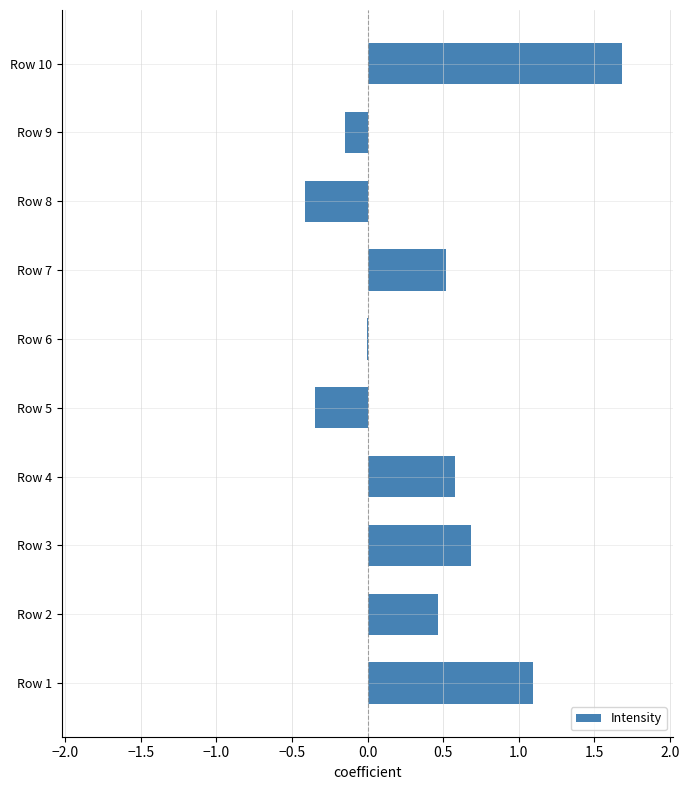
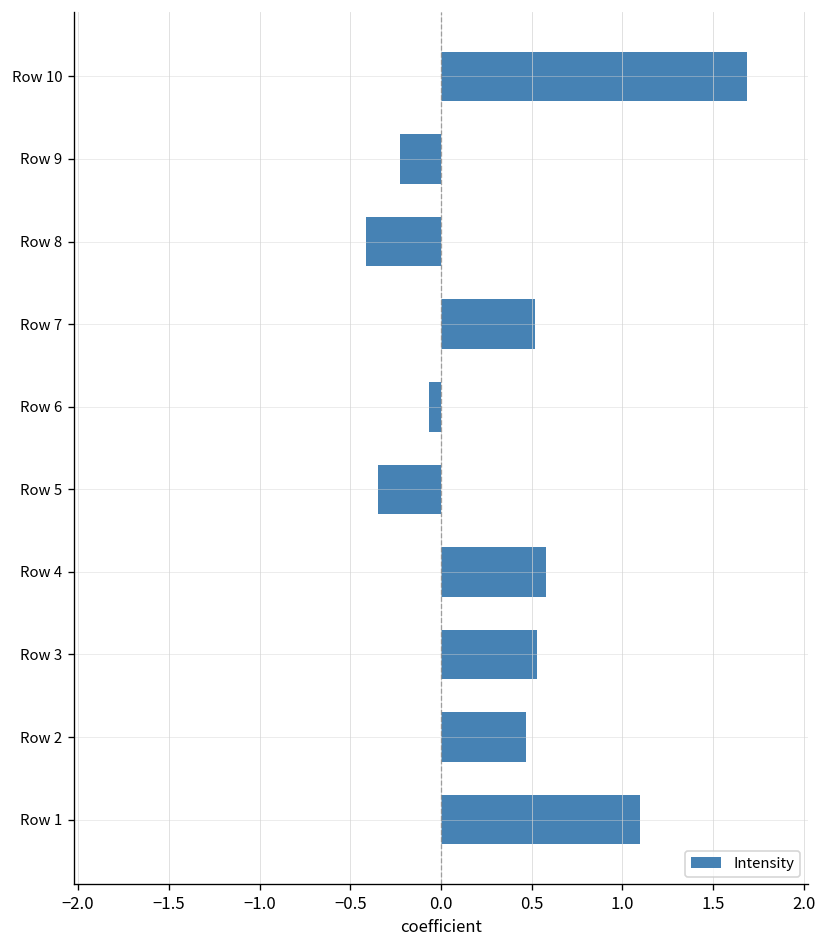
  {
    "Row 10": 1.68,
-   "Row 9": -0.15,
+   "Row 9": -0.23,
    "Row 8": -0.42,
    "Row 7": 0.52,
-   "Row 6": -0.01,
+   "Row 6": -0.07,
    "Row 5": -0.35,
    "Row 4": 0.58,
-   "Row 3": 0.68,
+   "Row 3": 0.53,
    "Row 2": 0.47,
    "Row 1": 1.10
  }
